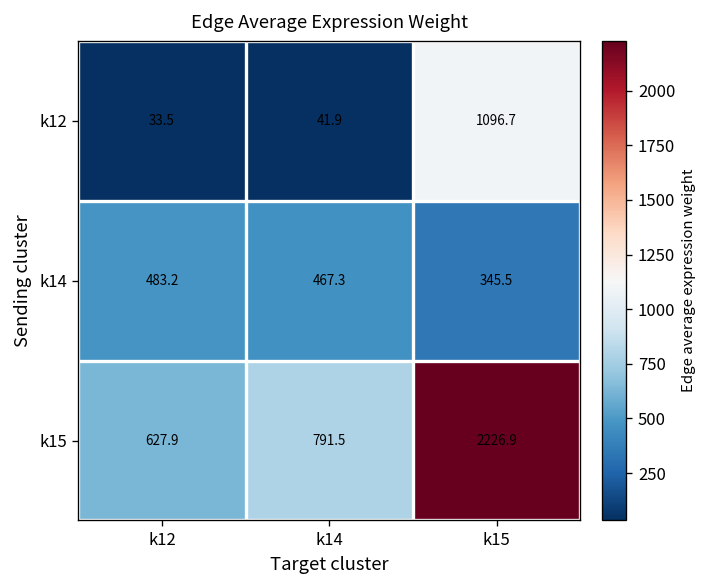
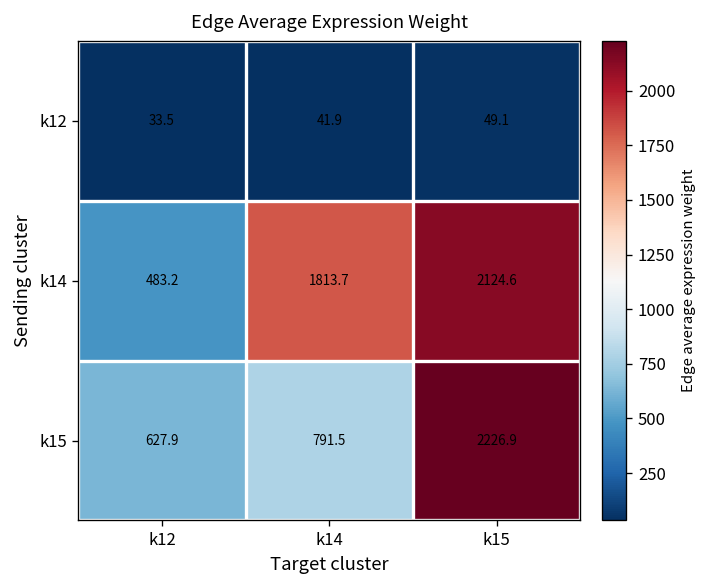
  {
    "k12": {
      "k12": 33.5,
      "k14": 41.9,
-     "k15": 1096.7
+     "k15": 49.1
    },
    "k14": {
      "k12": 483.2,
-     "k14": 467.3,
-     "k15": 345.5
+     "k14": 1813.7,
+     "k15": 2124.6
    },
    "k15": {
      "k12": 627.9,
      "k14": 791.5,
      "k15": 2226.9
    }
  }
